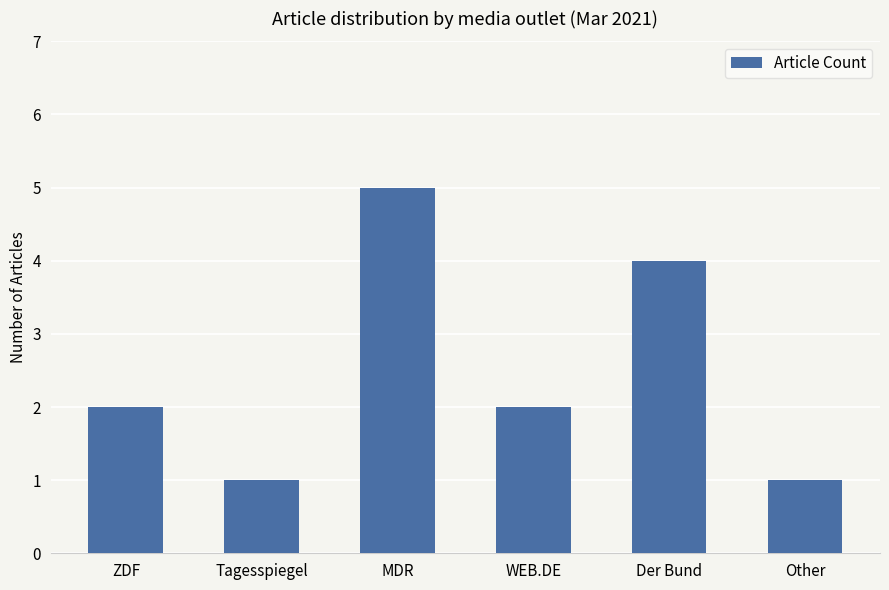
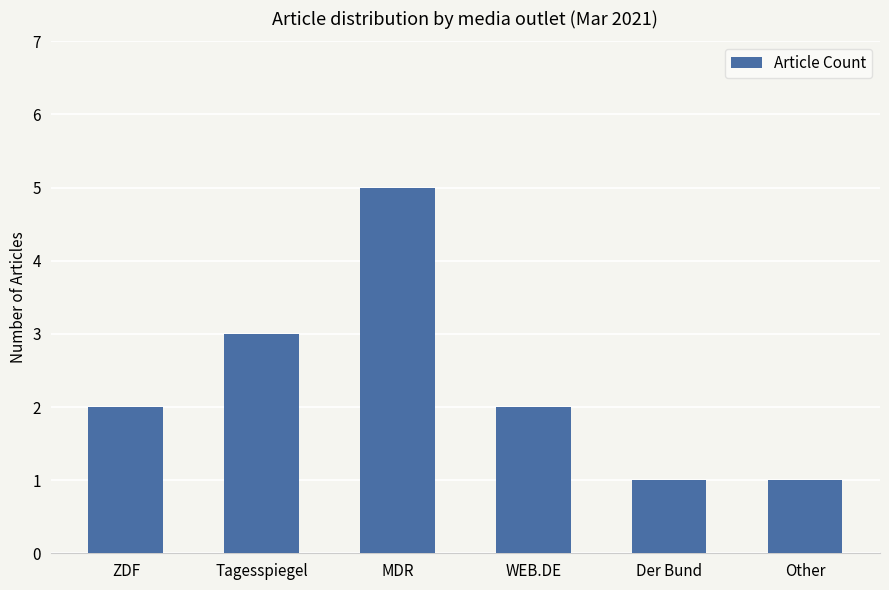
  {
    "ZDF": 2,
-   "Tagesspiegel": 1,
+   "Tagesspiegel": 3,
    "MDR": 5,
    "WEB.DE": 2,
-   "Der Bund": 4,
+   "Der Bund": 1,
    "Other": 1
  }
